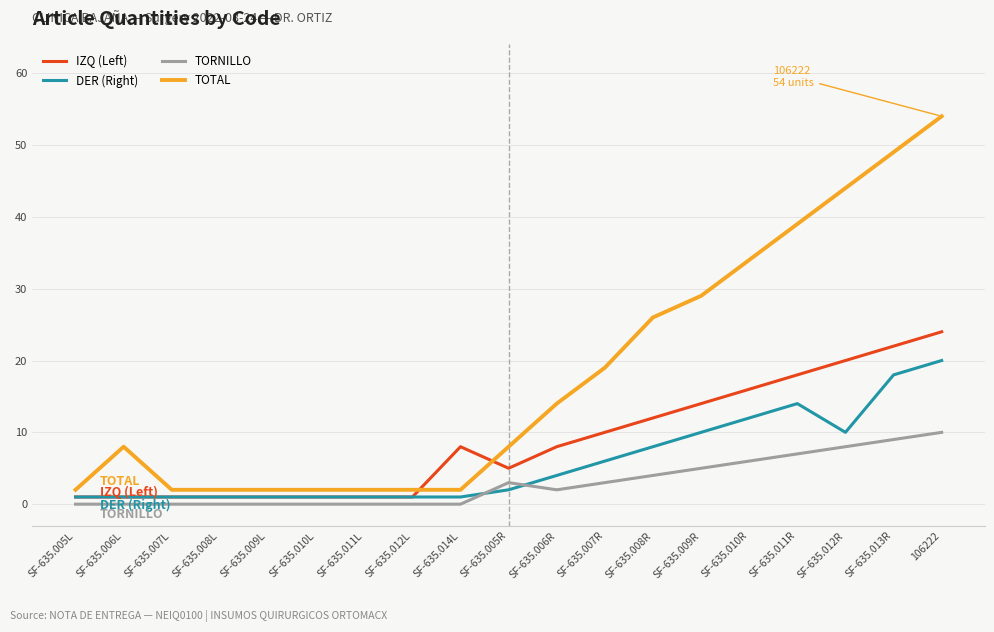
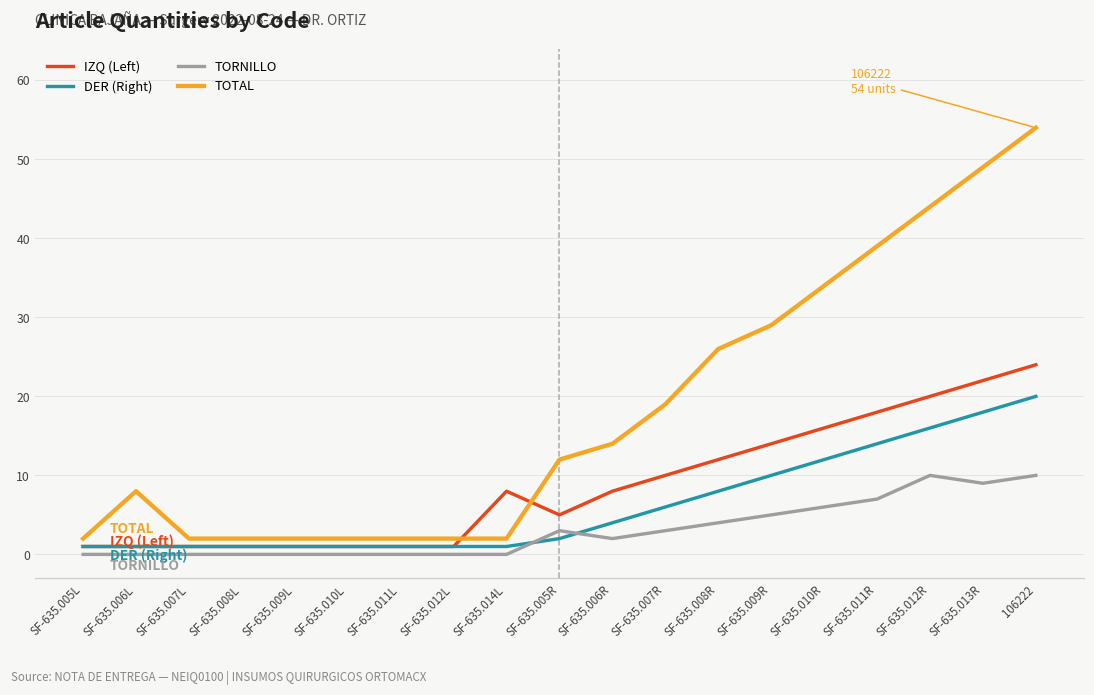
  {
    "IZQ (Left)": {
      "SF-635.014L": 8,
      "SF-635.005R": 5,
      "SF-635.006R": 8,
      "SF-635.007R": 10,
      "SF-635.008R": 12,
      "SF-635.009R": 14,
      "SF-635.010R": 16,
      "SF-635.011R": 18,
      "SF-635.012R": 20,
      "SF-635.013R": 22,
      "106222": 24
    },
    "DER (Right)": {
      "SF-635.014L": 1,
      "SF-635.005R": 2,
      "SF-635.006R": 4,
      "SF-635.007R": 6,
      "SF-635.008R": 8,
      "SF-635.009R": 10,
      "SF-635.010R": 12,
      "SF-635.011R": 14,
-     "SF-635.012R": 10,
+     "SF-635.012R": 16,
      "SF-635.013R": 18,
      "106222": 20
    },
    "TORNILLO": {
      "SF-635.005L": 0,
      "SF-635.006L": 0,
      "SF-635.007L": 0,
      "SF-635.008L": 0,
      "SF-635.009L": 0,
      "SF-635.010L": 0,
      "SF-635.011L": 0,
      "SF-635.012L": 0,
      "SF-635.014L": 0,
      "SF-635.005R": 3,
      "SF-635.006R": 2,
      "SF-635.007R": 3,
      "SF-635.008R": 4,
      "SF-635.009R": 5,
      "SF-635.010R": 6,
      "SF-635.011R": 7,
-     "SF-635.012R": 8,
+     "SF-635.012R": 10,
      "SF-635.013R": 9,
      "106222": 10
    },
    "TOTAL": {
      "SF-635.005L": 2,
      "SF-635.006L": 8,
      "SF-635.007L": 2,
      "SF-635.008L": 2,
      "SF-635.009L": 2,
      "SF-635.010L": 2,
      "SF-635.011L": 2,
      "SF-635.012L": 2,
      "SF-635.014L": 2,
-     "SF-635.005R": 8,
+     "SF-635.005R": 12,
      "SF-635.006R": 14,
      "SF-635.007R": 19,
      "SF-635.008R": 26,
      "SF-635.009R": 29,
      "SF-635.010R": 34,
      "SF-635.011R": 39,
      "SF-635.012R": 44,
      "SF-635.013R": 49
    }
  }
